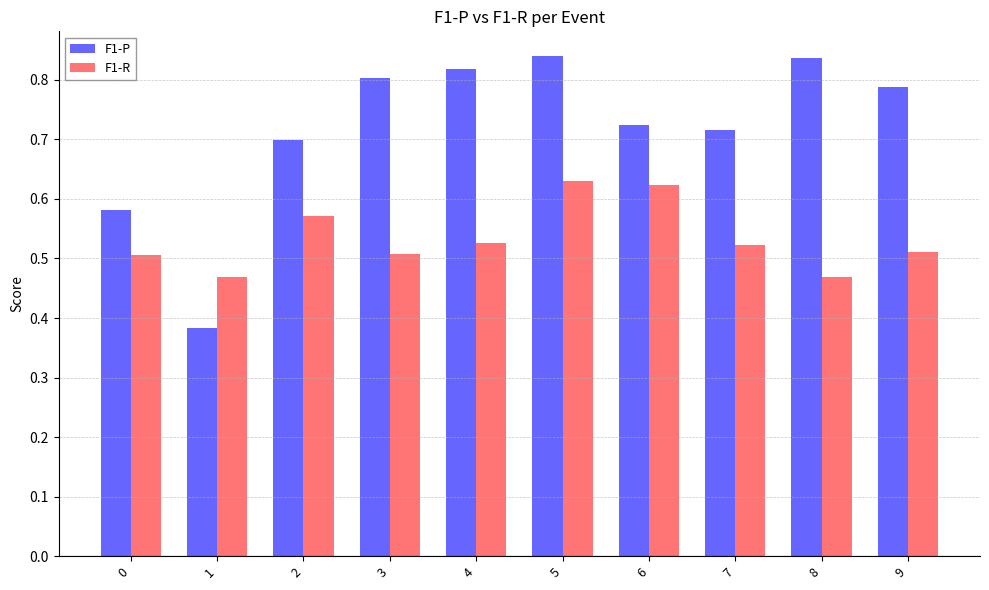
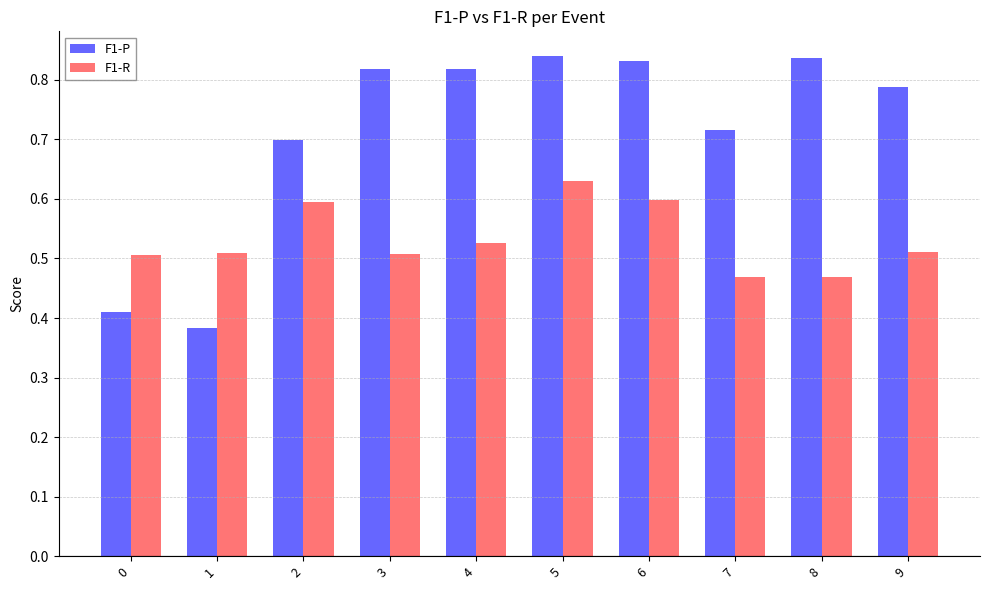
  {
    "F1-P": {
-     "0": 0.58,
+     "0": 0.41,
      "1": 0.38,
      "2": 0.70,
-     "3": 0.80,
+     "3": 0.82,
      "4": 0.82,
      "5": 0.84,
-     "6": 0.72,
+     "6": 0.83,
      "7": 0.72,
      "8": 0.84,
      "9": 0.79
    },
    "F1-R": {
      "0": 0.51,
-     "1": 0.47,
-     "2": 0.57,
+     "1": 0.51,
+     "2": 0.60,
      "3": 0.51,
      "4": 0.53,
      "5": 0.63,
-     "6": 0.62,
-     "7": 0.52,
+     "6": 0.60,
+     "7": 0.47,
      "8": 0.47,
      "9": 0.51
    }
  }
